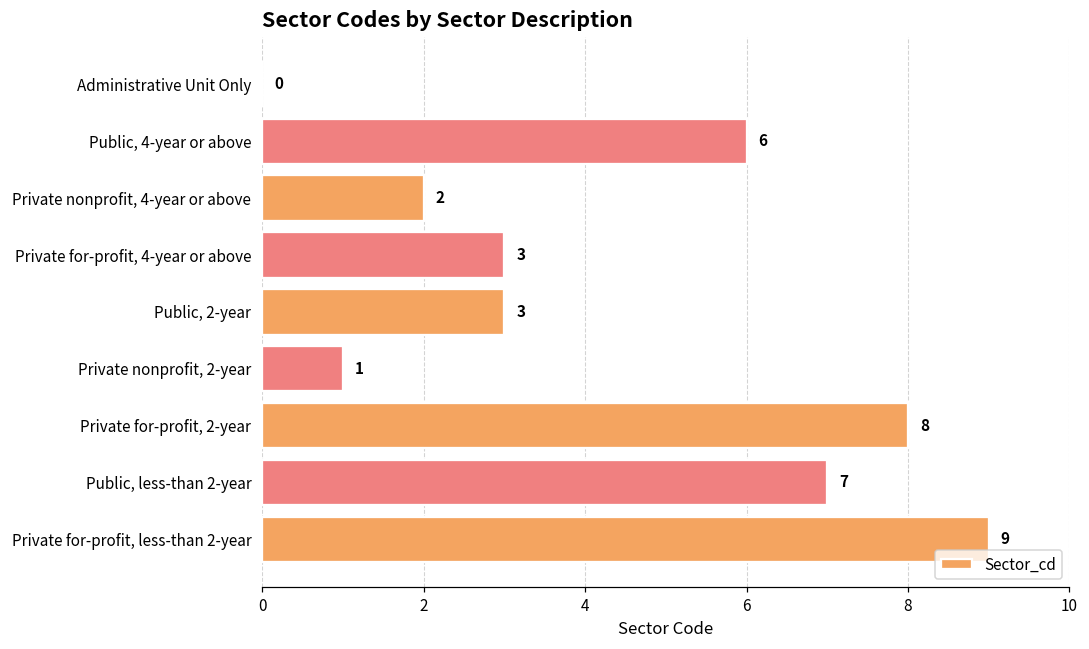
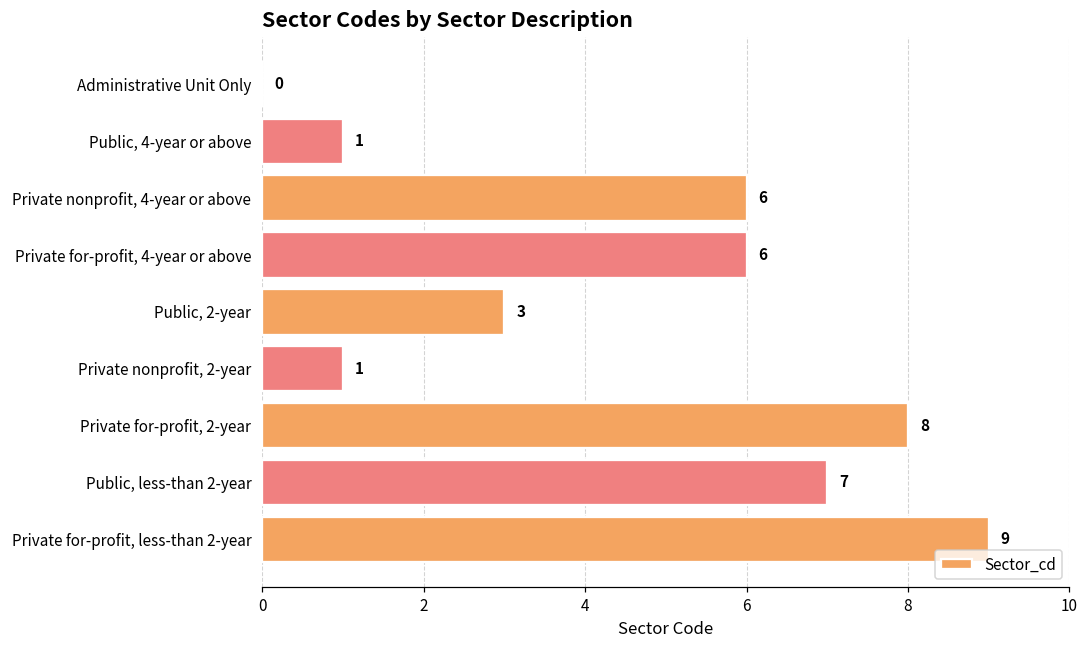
  {
    "Administrative Unit Only": 0,
-   "Public, 4-year or above": 6,
-   "Private nonprofit, 4-year or above": 2,
-   "Private for-profit, 4-year or above": 3,
+   "Public, 4-year or above": 1,
+   "Private nonprofit, 4-year or above": 6,
+   "Private for-profit, 4-year or above": 6,
    "Public, 2-year": 3,
    "Private nonprofit, 2-year": 1,
    "Private for-profit, 2-year": 8,
    "Public, less-than 2-year": 7,
    "Private for-profit, less-than 2-year": 9
  }
